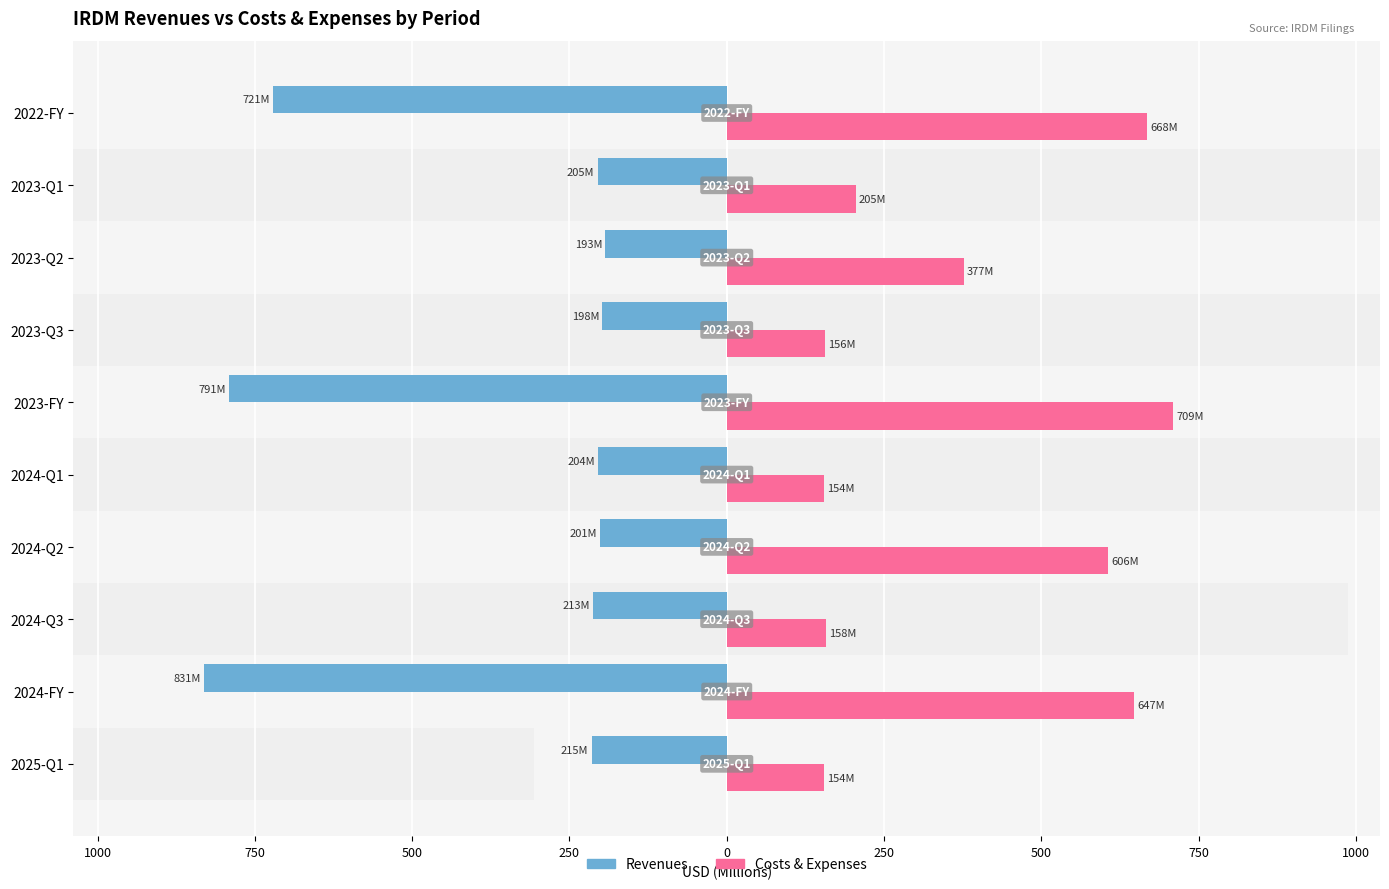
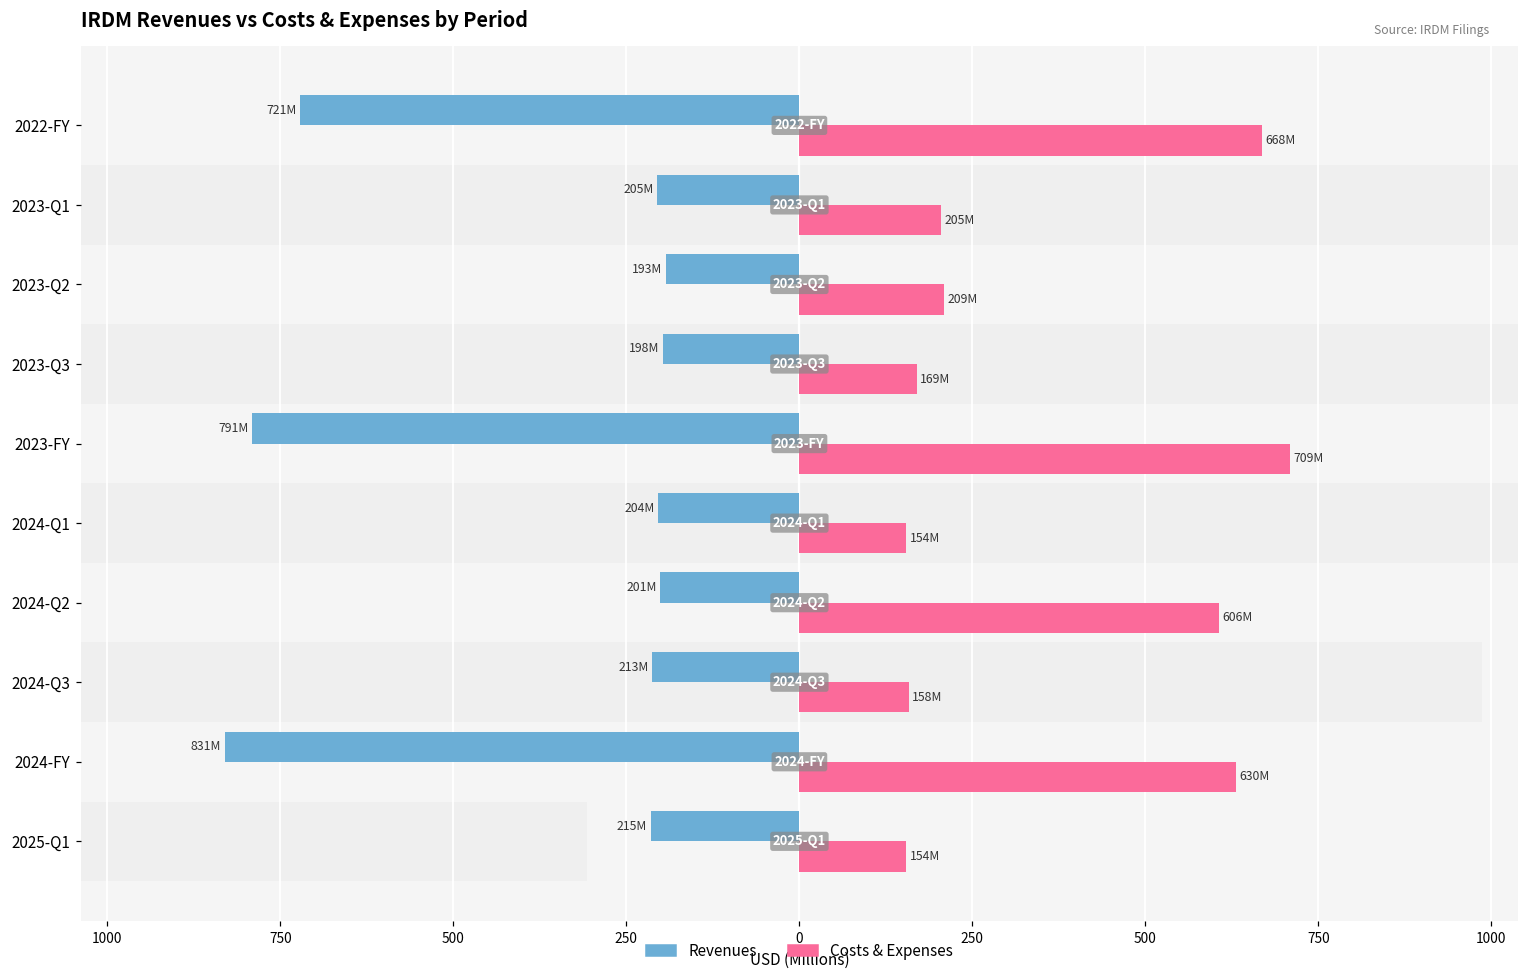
  {
    "Costs & Expenses": {
-     "2023-Q2": "377M",
-     "2023-Q3": "156M",
-     "2024-FY": "647M",
+     "2023-Q2": "209M",
+     "2023-Q3": "169M",
+     "2024-FY": "630M",
      "2025-Q1": "154M"
    }
  }
